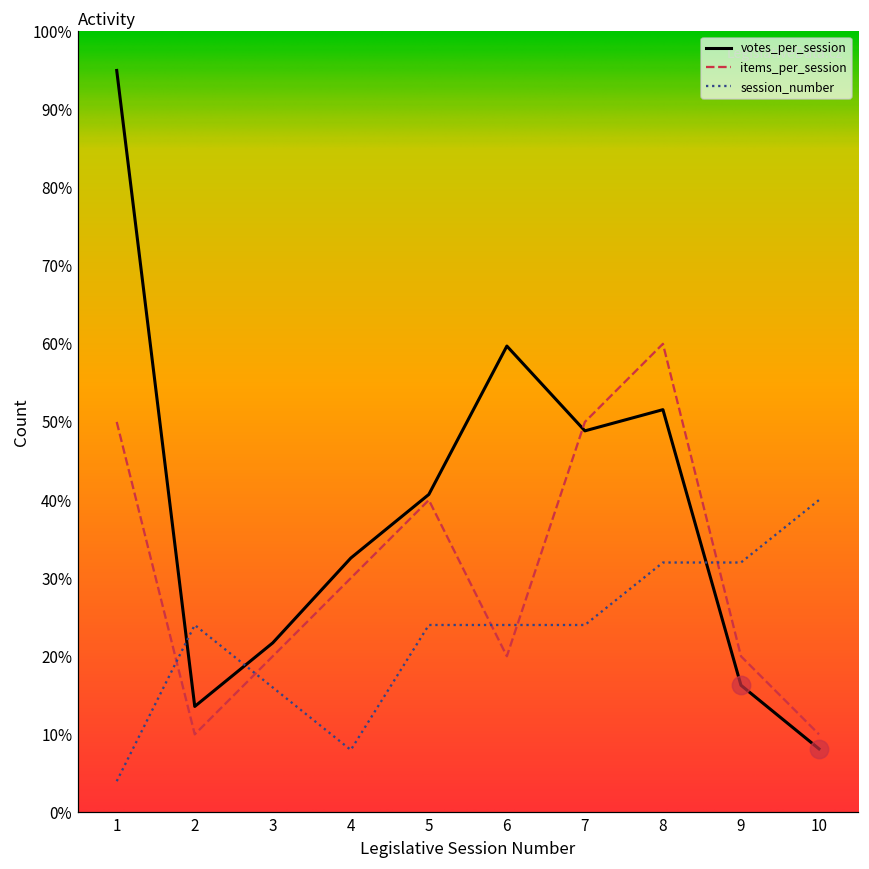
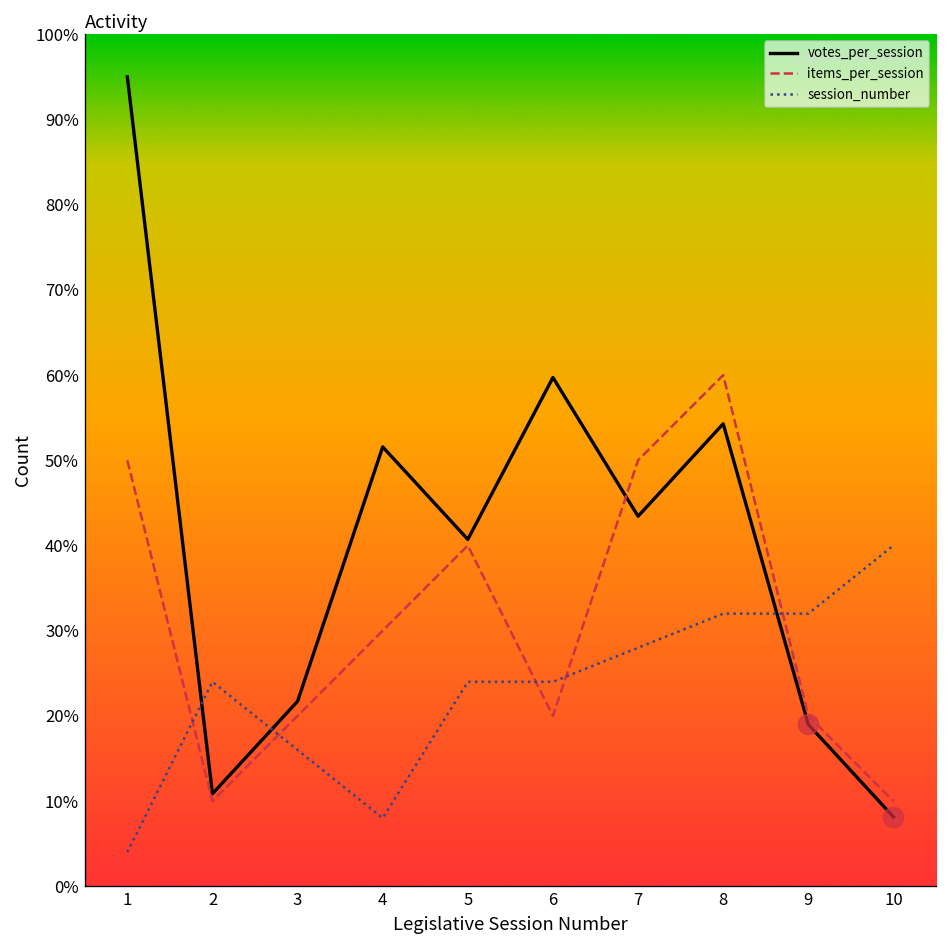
  {
    "votes_per_session": {
      "1": "95%",
-     "2": "14%",
+     "2": "11%",
      "3": "22%",
-     "4": "33%",
+     "4": "52%",
      "5": "41%",
      "6": "60%",
-     "7": "49%",
-     "8": "52%",
-     "9": "16%"
+     "7": "43%",
+     "8": "54%",
+     "9": "19%"
    },
    "session_number": {
      "1": "4%",
      "2": "24%",
      "3": "16%",
      "4": "8%",
      "5": "24%",
      "6": "24%",
-     "7": "24%",
+     "7": "28%",
      "8": "32%",
      "9": "32%",
      "10": "40%"
    }
  }
